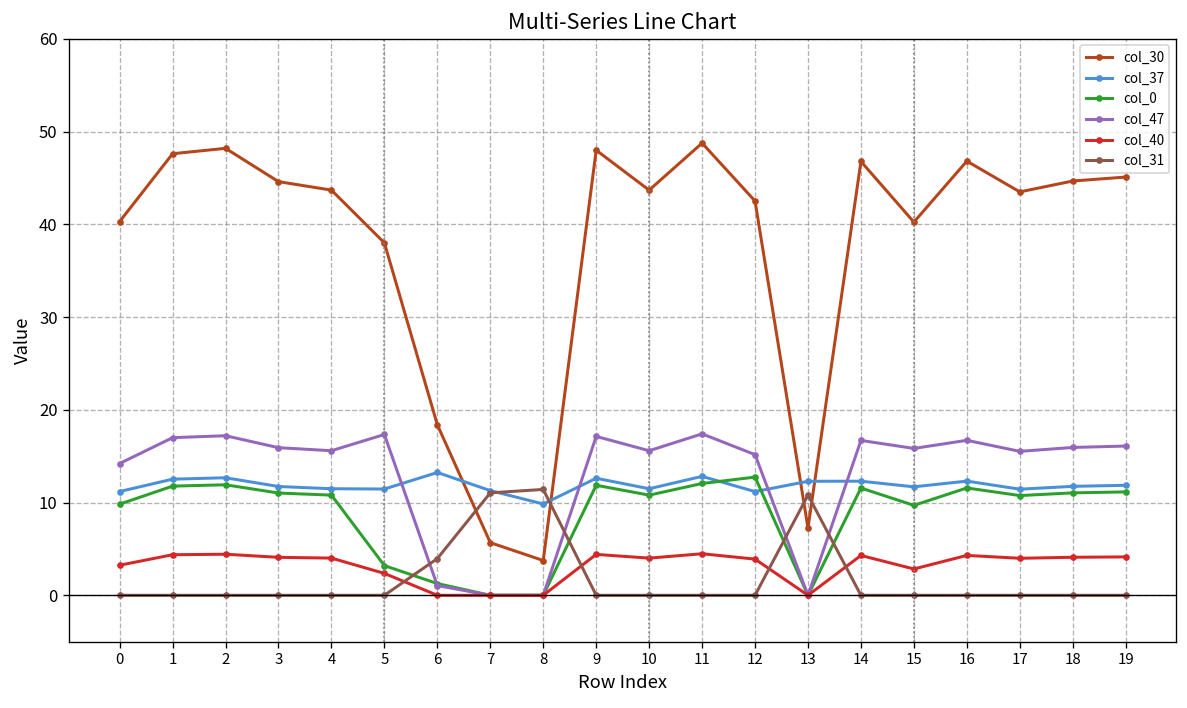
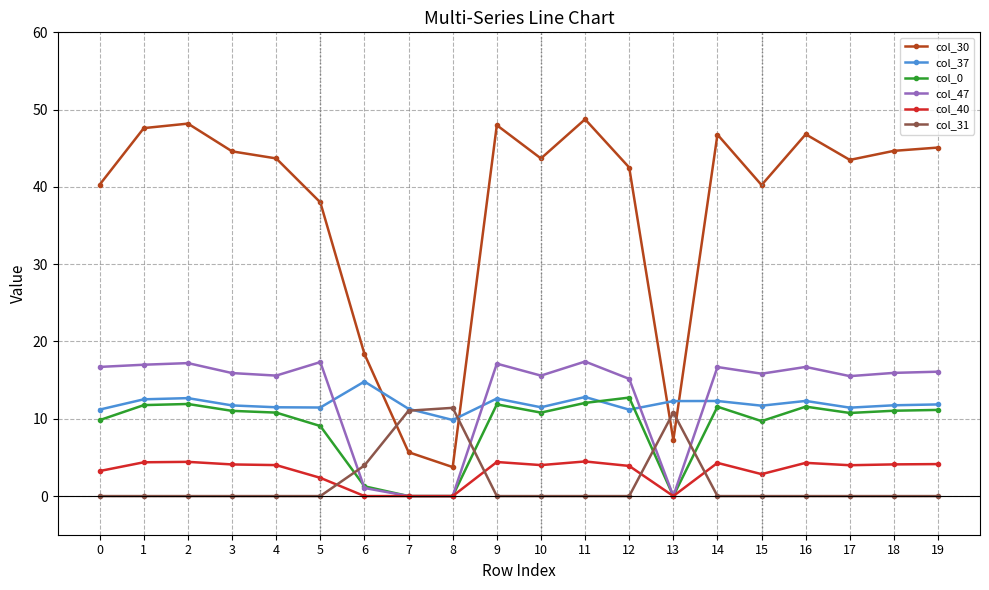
  {
    "col_37": {
      "0": 11,
      "1": 13,
      "2": 13,
      "3": 12,
      "4": 11,
      "5": 11,
-     "6": 13,
+     "6": 15,
      "8": 10,
      "9": 13,
      "10": 11,
      "11": 13,
      "12": 11,
      "13": 12,
      "14": 12,
      "15": 12,
      "16": 12,
      "17": 11,
      "18": 12,
      "19": 12
    },
    "col_0": {
      "0": 10,
      "1": 12,
      "2": 12,
      "3": 11,
      "4": 11,
-     "5": 3,
+     "5": 9,
      "9": 12,
      "10": 11,
      "11": 12,
      "12": 13,
      "14": 12,
      "15": 10,
      "16": 12,
      "17": 11,
      "18": 11,
      "19": 11
    },
    "col_47": {
-     "0": 14,
+     "0": 17,
      "1": 17,
      "2": 17,
      "3": 16,
      "4": 16,
      "5": 17,
      "9": 17,
      "10": 16,
      "11": 17,
      "12": 15,
      "14": 17,
      "15": 16,
      "16": 17,
      "17": 16,
      "18": 16,
      "19": 16
    },
    "col_31": {
      "0": 0,
      "1": 0,
      "2": 0,
      "3": 0,
      "4": 0,
      "5": 0,
      "6": 4,
      "8": 11,
      "9": 0,
      "10": 0,
      "11": 0,
      "12": 0,
      "13": 11,
      "14": 0,
      "15": 0,
      "16": 0,
      "17": 0,
      "18": 0,
      "19": 0
    }
  }
